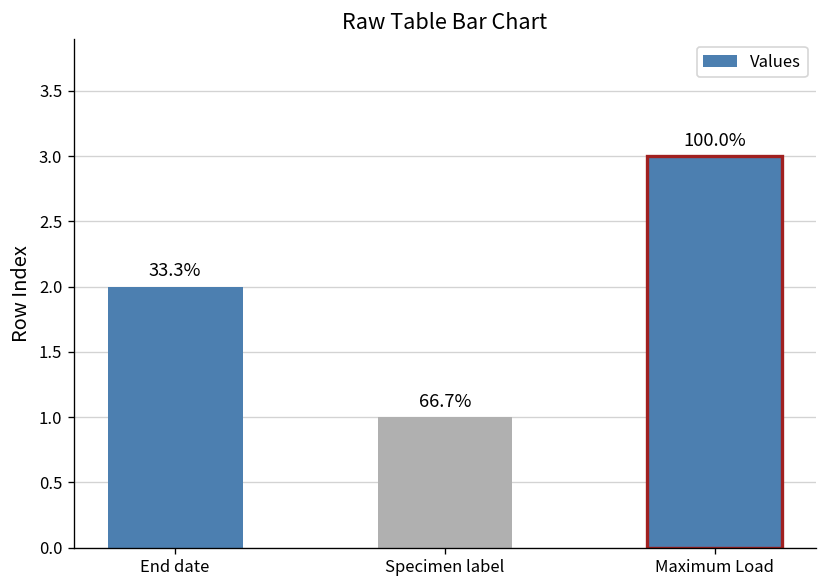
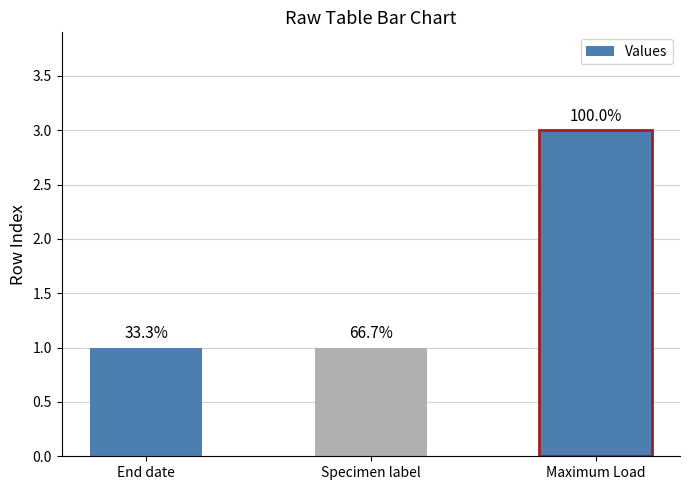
  {
-   "End date": 2
+   "End date": 1
  }
